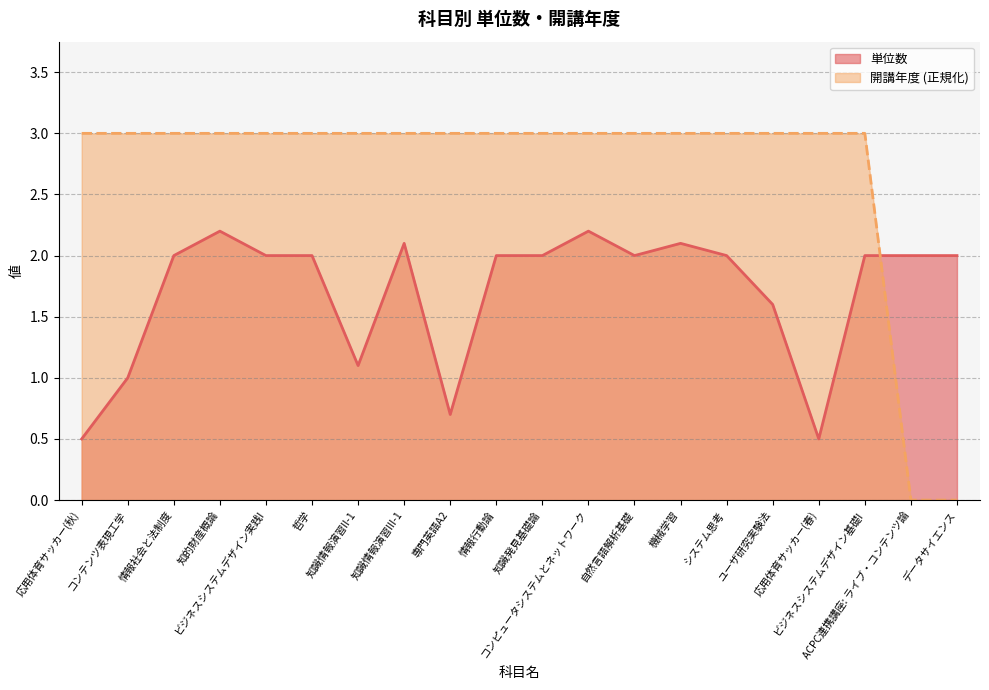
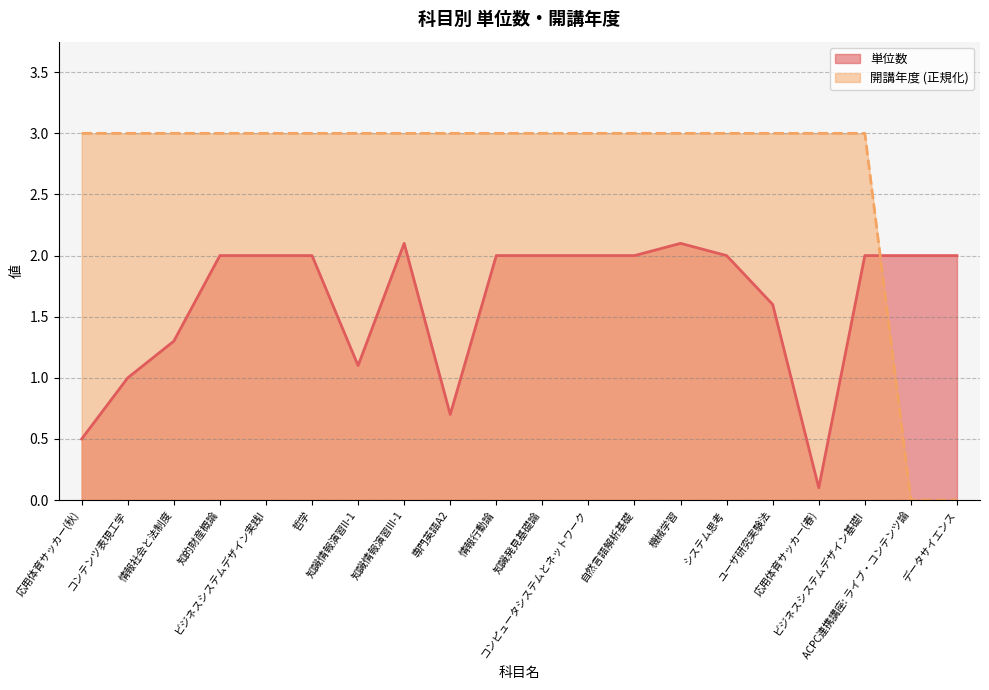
  {
    "単位数": {
      "応用体育サッカー(秋)": 0.5,
      "コンテンツ表現工学": 1.0,
-     "情報社会と法制度": 2.0,
-     "知的財産概論": 2.2,
+     "情報社会と法制度": 1.3,
+     "知的財産概論": 2.0,
      "ビジネスシステムデザイン実践I": 2.0,
      "哲学": 2.0,
      "知識情報演習II-1": 1.1,
      "知識情報演習III-1": 2.1,
      "専門英語A2": 0.7,
      "情報行動論": 2.0,
      "知識発見基礎論": 2.0,
-     "コンピュータシステムとネットワーク": 2.2,
+     "コンピュータシステムとネットワーク": 2.0,
      "自然言語解析基礎": 2.0,
      "機械学習": 2.1,
      "システム思考": 2.0,
      "ユーザ研究実験法": 1.6,
-     "応用体育サッカー(春)": 0.5,
+     "応用体育サッカー(春)": 0.1,
      "ビジネスシステムデザイン基礎I": 2.0,
      "ACPC連携講座: ライブ・コンテンツ論": 2.0,
      "データサイエンス": 2.0
    },
    "開講年度 (正規化)": {
      "応用体育サッカー(秋)": 3.0,
      "コンテンツ表現工学": 3.0,
      "情報社会と法制度": 3.0,
      "知的財産概論": 3.0,
      "ビジネスシステムデザイン実践I": 3.0,
      "哲学": 3.0,
      "知識情報演習II-1": 3.0,
      "知識情報演習III-1": 3.0,
      "専門英語A2": 3.0,
      "情報行動論": 3.0,
      "知識発見基礎論": 3.0,
      "コンピュータシステムとネットワーク": 3.0,
      "自然言語解析基礎": 3.0,
      "機械学習": 3.0,
      "システム思考": 3.0,
      "ユーザ研究実験法": 3.0,
      "応用体育サッカー(春)": 3.0,
      "ビジネスシステムデザイン基礎I": 3.0,
      "ACPC連携講座: ライブ・コンテンツ論": 0.0,
      "データサイエンス": 0.0
    }
  }
